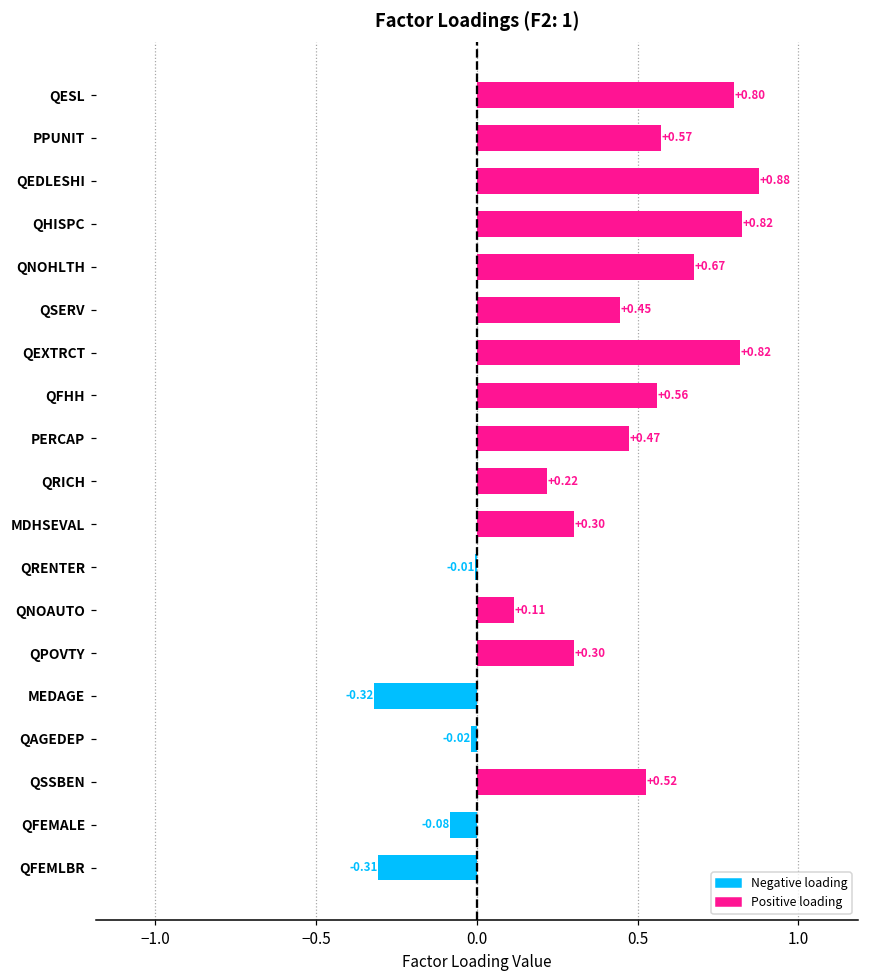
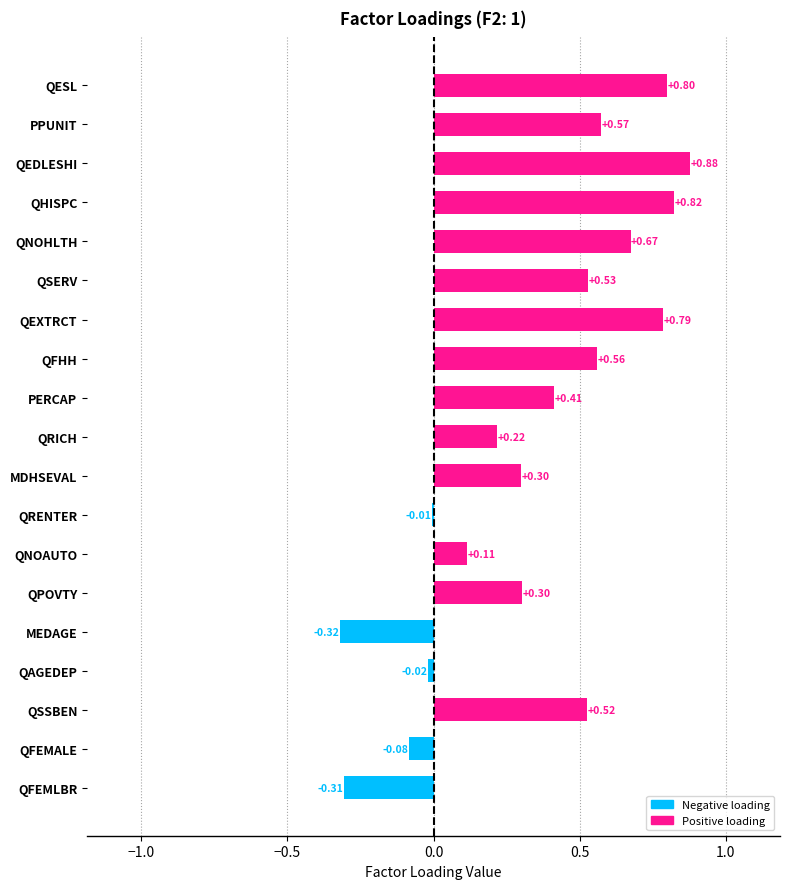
  {
    "QESL": "+0.80",
    "PPUNIT": "+0.57",
    "QEDLESHI": "+0.88",
    "QHISPC": "+0.82",
    "QNOHLTH": "+0.67",
-   "QSERV": "+0.45",
-   "QEXTRCT": "+0.82",
+   "QSERV": "+0.53",
+   "QEXTRCT": "+0.79",
    "QFHH": "+0.56",
-   "PERCAP": "+0.47",
+   "PERCAP": "+0.41",
    "QRICH": "+0.22",
    "MDHSEVAL": "+0.30",
    "QRENTER": "-0.01",
    "QNOAUTO": "+0.11",
    "QPOVTY": "+0.30",
    "MEDAGE": "-0.32",
    "QAGEDEP": "-0.02",
    "QSSBEN": "+0.52",
    "QFEMALE": "-0.08",
    "QFEMLBR": "-0.31"
  }
